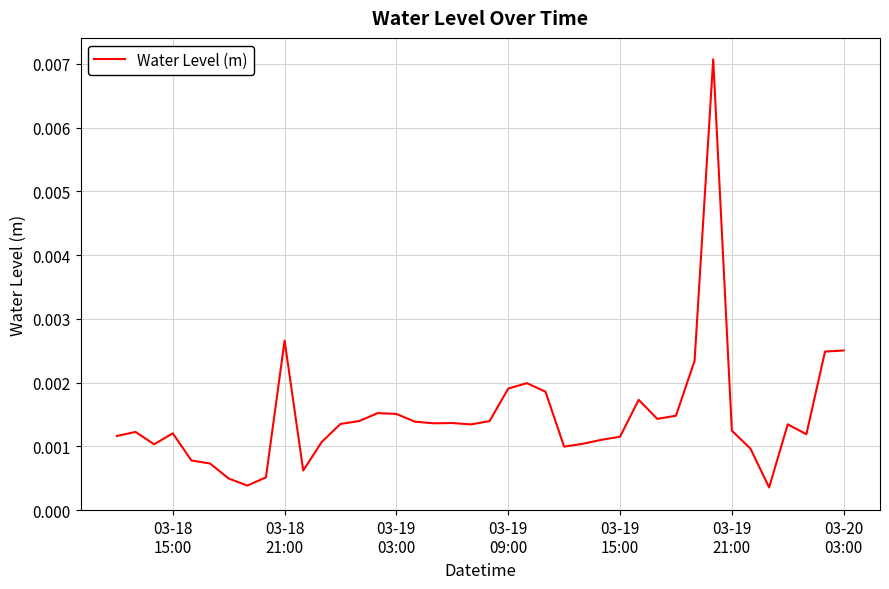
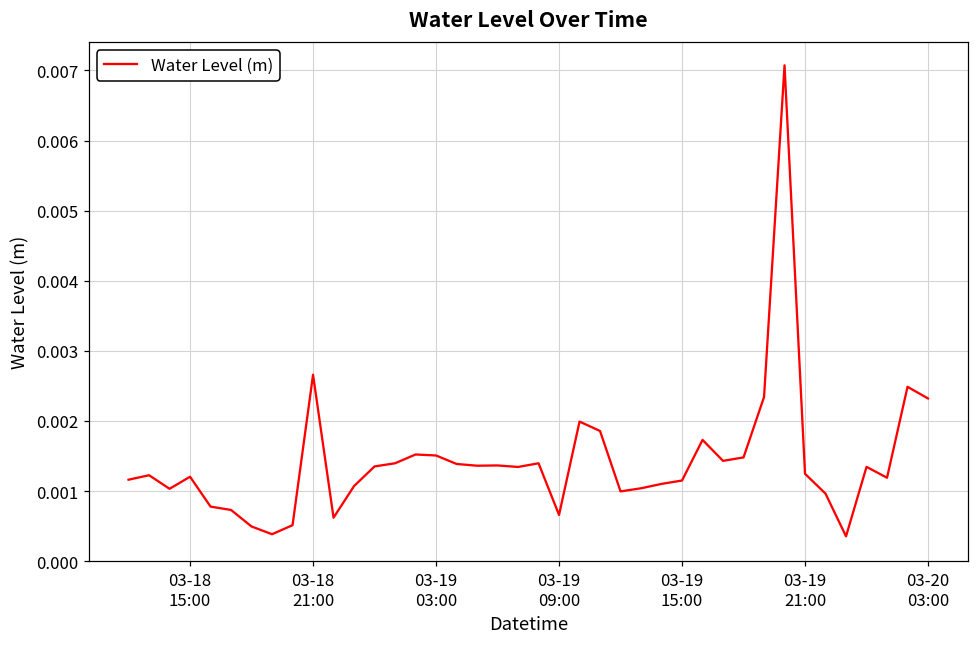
  {
    "03-18 15:00": 0.0012,
    "03-18 21:00": 0.0027,
    "03-19 03:00": 0.0015,
-   "03-19 09:00": 0.0019,
+   "03-19 09:00": 0.0007,
    "03-19 15:00": 0.0012,
    "03-19 21:00": 0.0012,
-   "03-20 03:00": 0.0025
+   "03-20 03:00": 0.0023
  }
